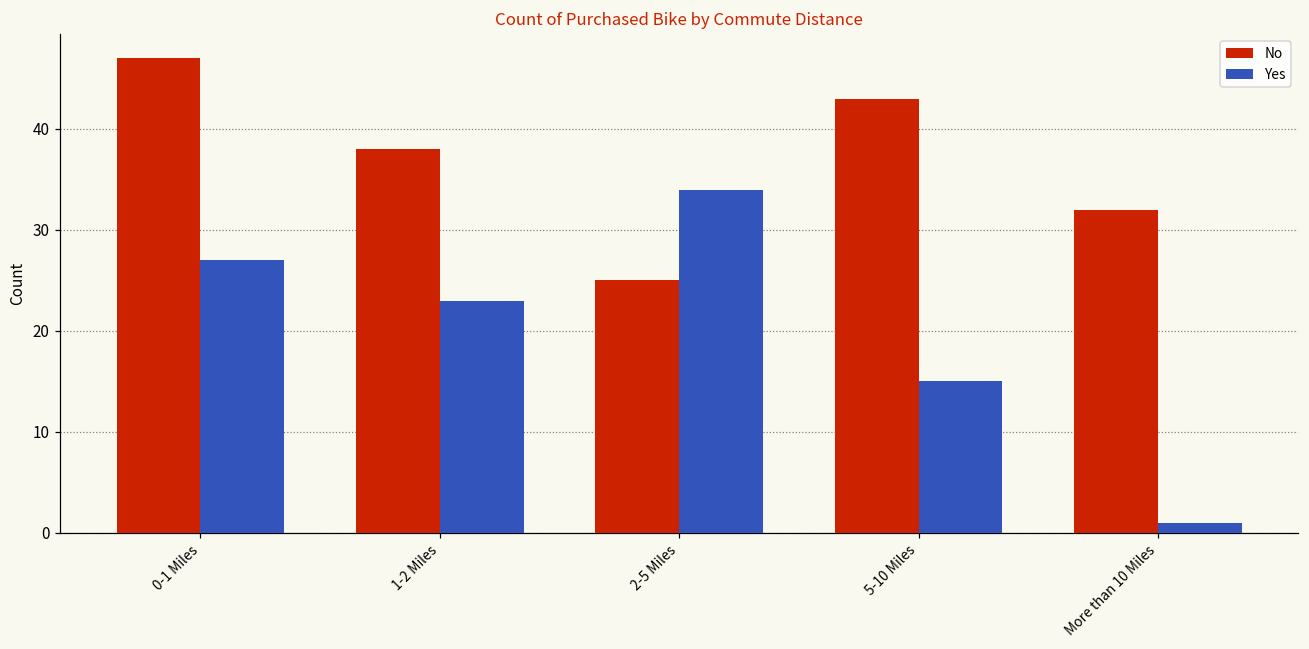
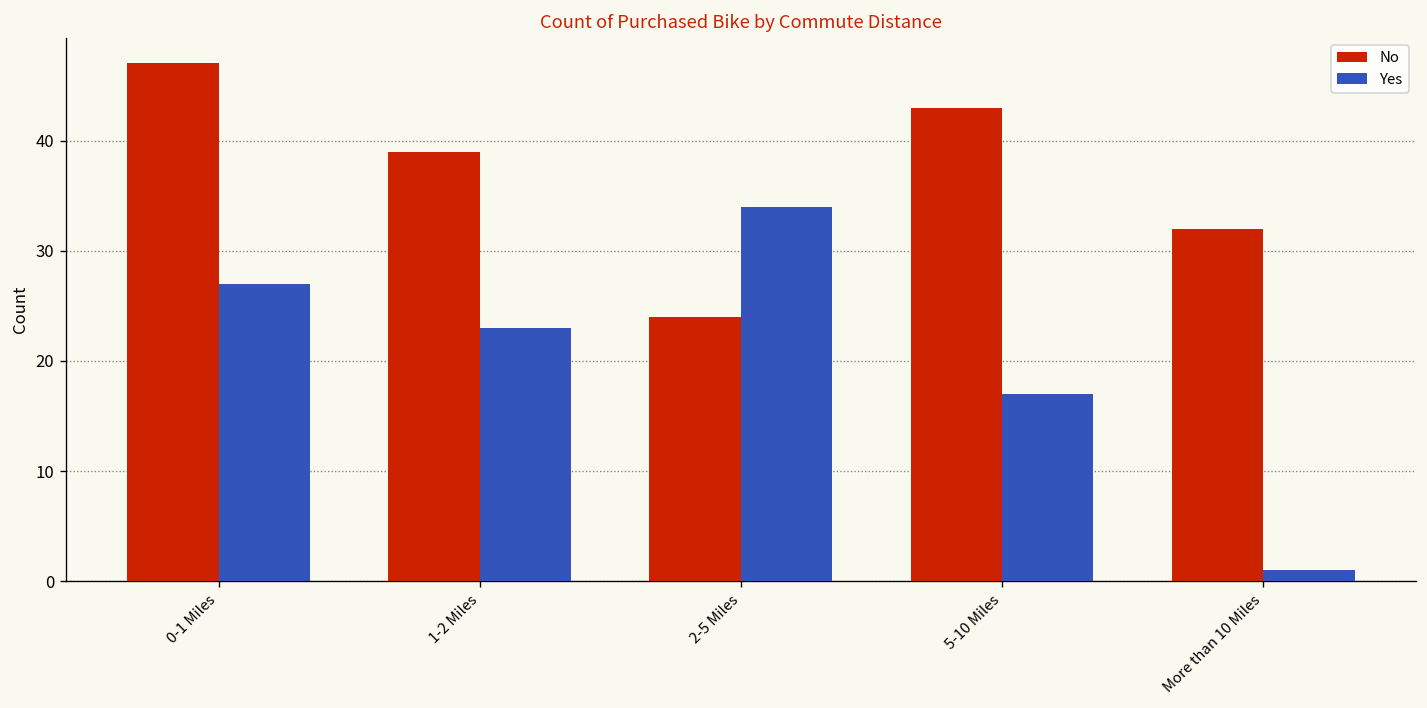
  {
    "No": {
      "0-1 Miles": 47,
-     "1-2 Miles": 38,
-     "2-5 Miles": 25,
+     "1-2 Miles": 39,
+     "2-5 Miles": 24,
      "5-10 Miles": 43,
      "More than 10 Miles": 32
    },
    "Yes": {
      "0-1 Miles": 27,
      "1-2 Miles": 23,
      "2-5 Miles": 34,
-     "5-10 Miles": 15,
+     "5-10 Miles": 17,
      "More than 10 Miles": 1
    }
  }
